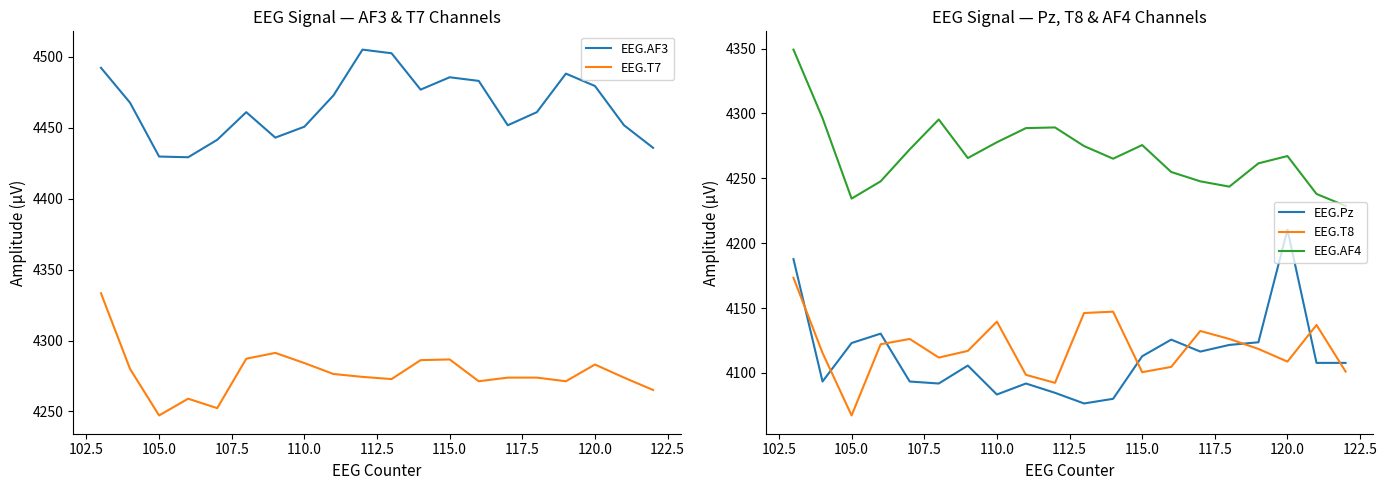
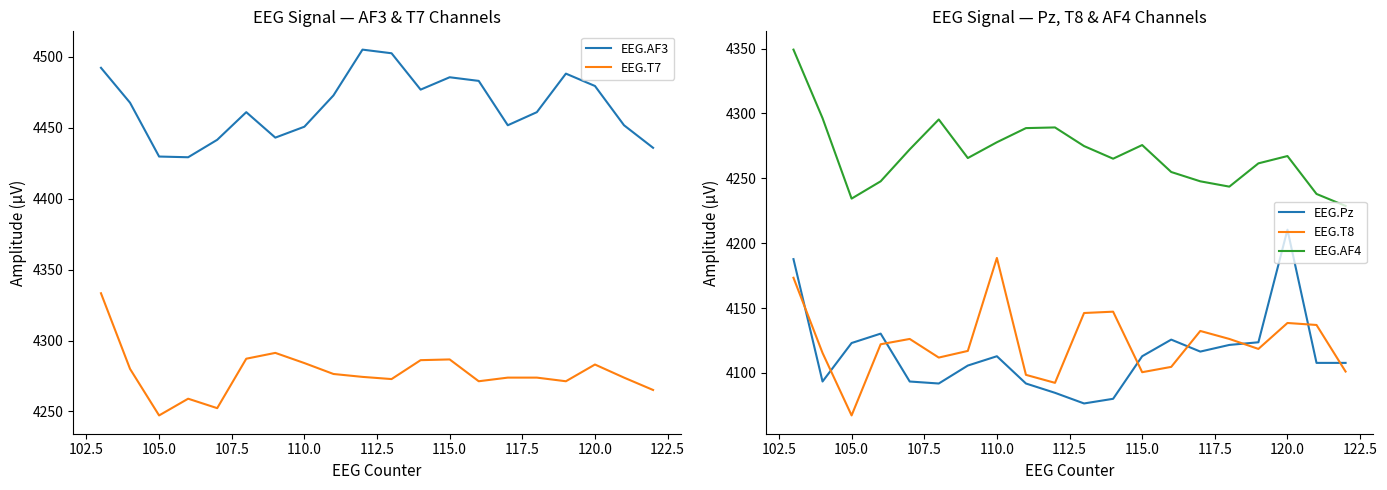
  {
    "EEG Signal — AF3 & T7 Channels": {
      "EEG.AF3": {
        "105.0": 4430,
        "110.0": 4451,
        "115.0": 4486,
        "120.0": 4479
      },
      "EEG.T7": {
        "105.0": 4247,
        "110.0": 4284,
        "115.0": 4287,
        "120.0": 4283
      }
    },
    "EEG Signal — Pz, T8 & AF4 Channels": {
      "EEG.Pz": {
        "105.0": 4123,
-       "110.0": 4083,
+       "110.0": 4113,
        "115.0": 4113
      },
      "EEG.T8": {
        "105.0": 4067,
-       "110.0": 4139,
+       "110.0": 4189,
        "115.0": 4101,
-       "120.0": 4109
+       "120.0": 4138
      },
      "EEG.AF4": {
        "105.0": 4234,
        "110.0": 4278,
        "115.0": 4276,
        "120.0": 4267
      }
    }
  }
